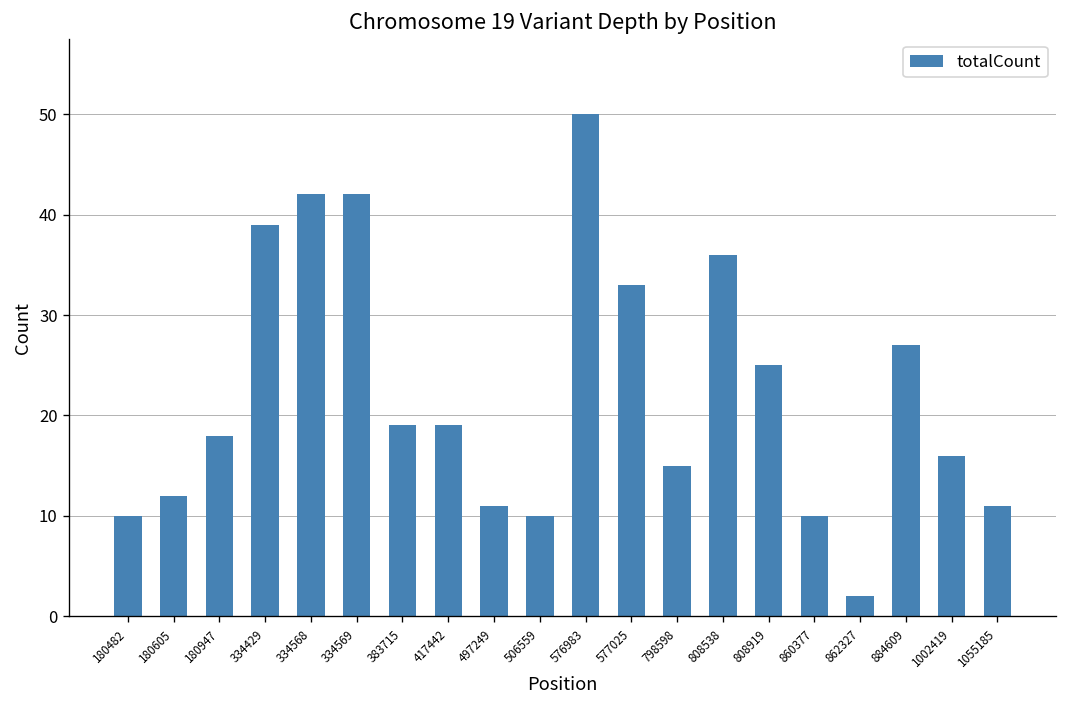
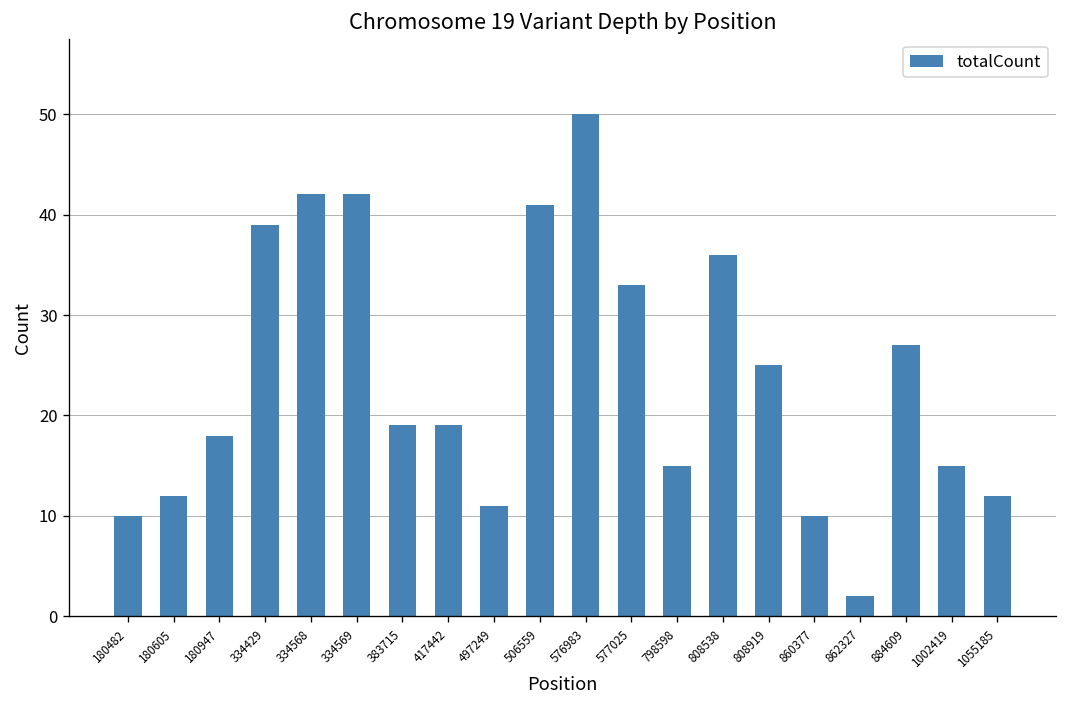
  {
    "180482": 10,
    "180605": 12,
    "180947": 18,
    "334429": 39,
    "334568": 42,
    "334569": 42,
    "383715": 19,
    "417442": 19,
    "497249": 11,
-   "506559": 10,
+   "506559": 41,
    "576983": 50,
    "577025": 33,
    "798598": 15,
    "808538": 36,
    "808919": 25,
    "860377": 10,
    "862327": 2,
    "884609": 27,
-   "1002419": 16,
-   "1055185": 11
+   "1002419": 15,
+   "1055185": 12
  }
